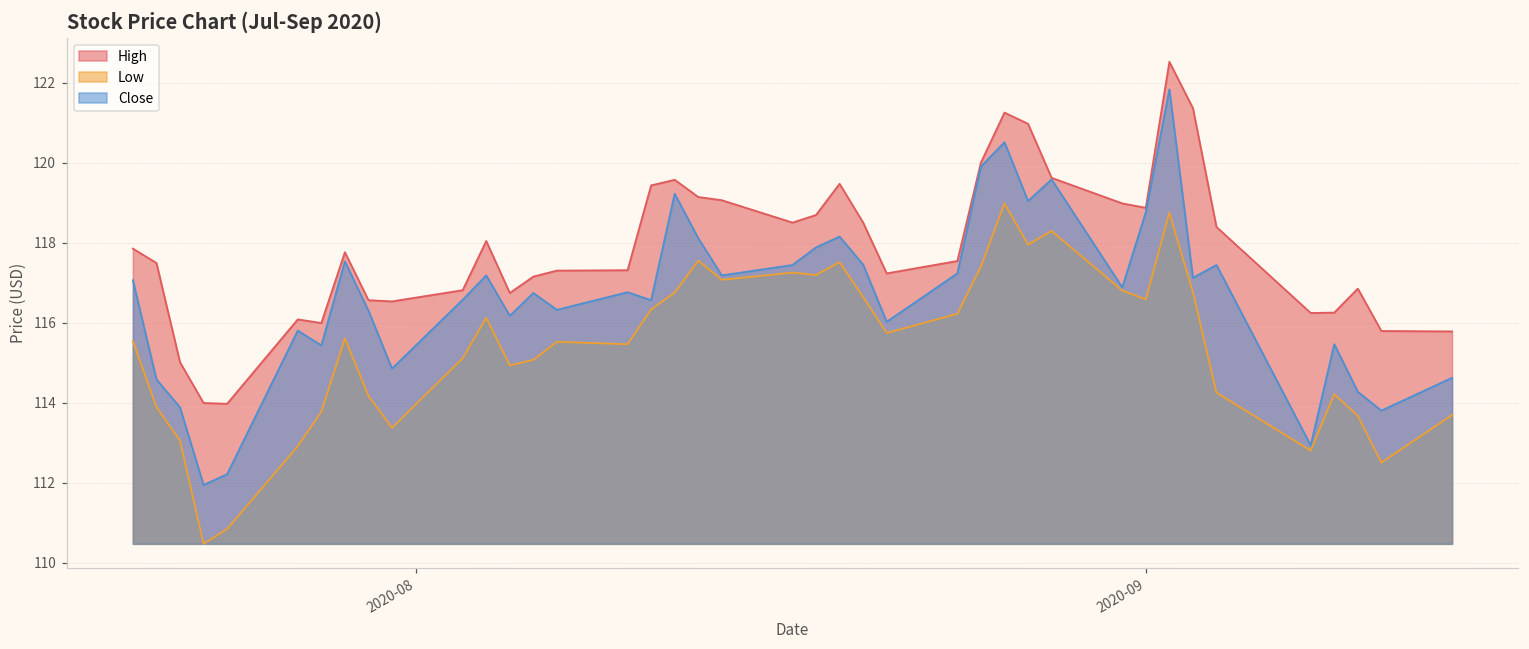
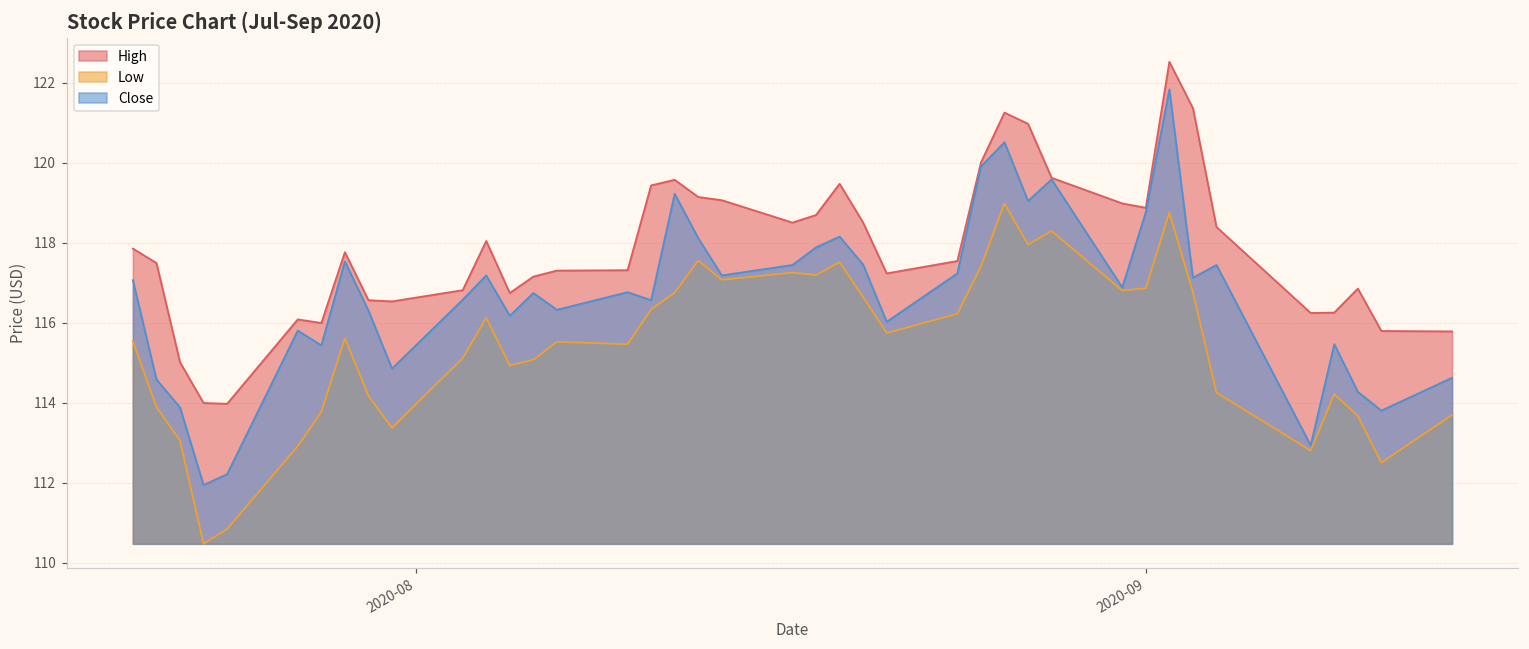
  {
    "High": {
      "2020-09": 118.9
    },
    "Low": {
-     "2020-09": 116.6
+     "2020-09": 116.9
    },
    "Close": {
      "2020-09": 118.8
    }
  }
